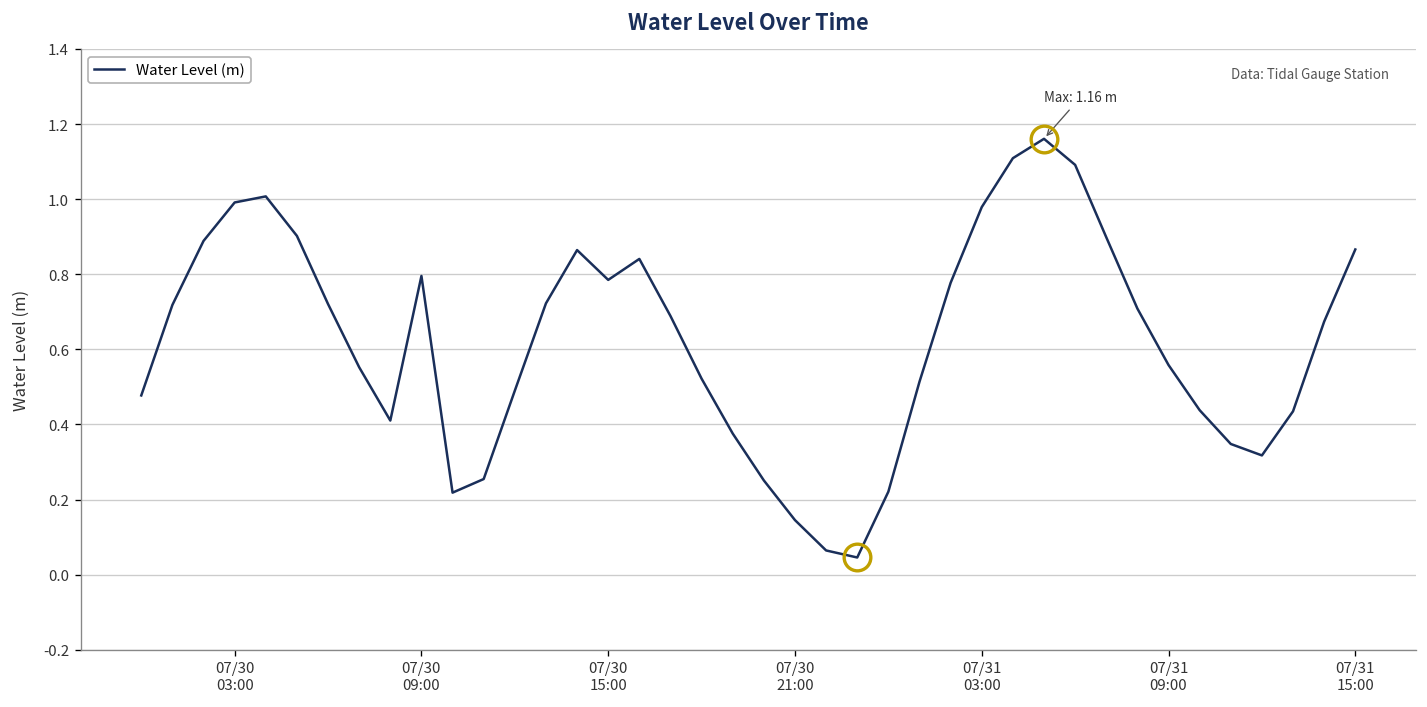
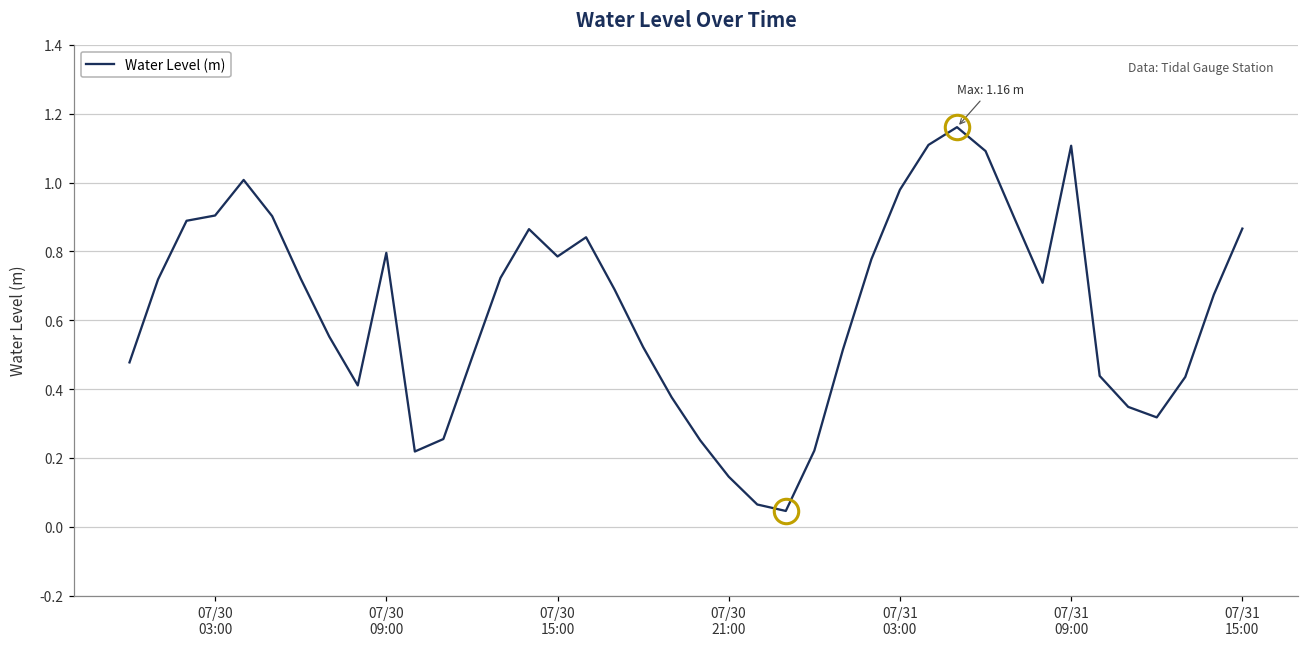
  {
    "Water Level (m)": {
-     "07/30 03:00": 0.99,
+     "07/30 03:00": 0.90,
      "07/30 09:00": 0.80,
      "07/30 15:00": 0.79,
      "07/30 21:00": 0.15,
      "07/31 03:00": 0.98,
-     "07/31 09:00": 0.56,
+     "07/31 09:00": 1.11,
      "07/31 15:00": 0.87
    }
  }
